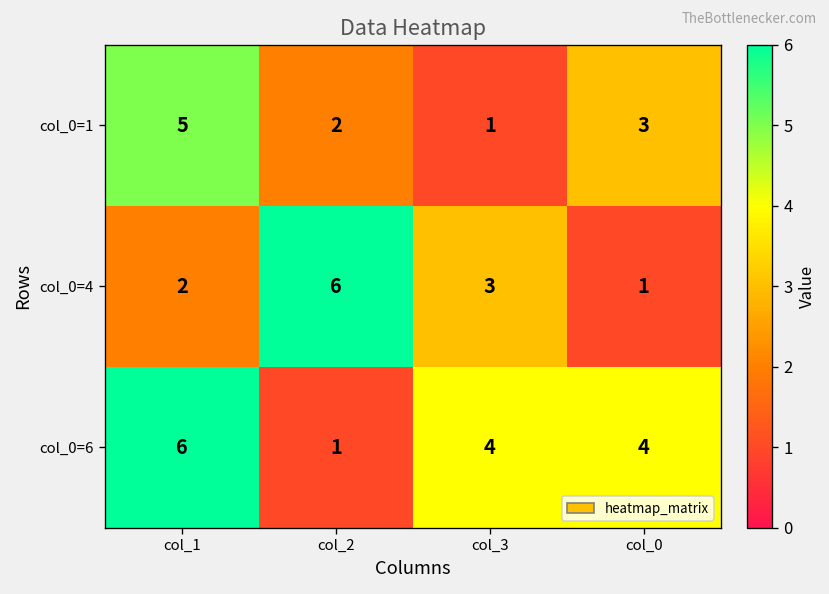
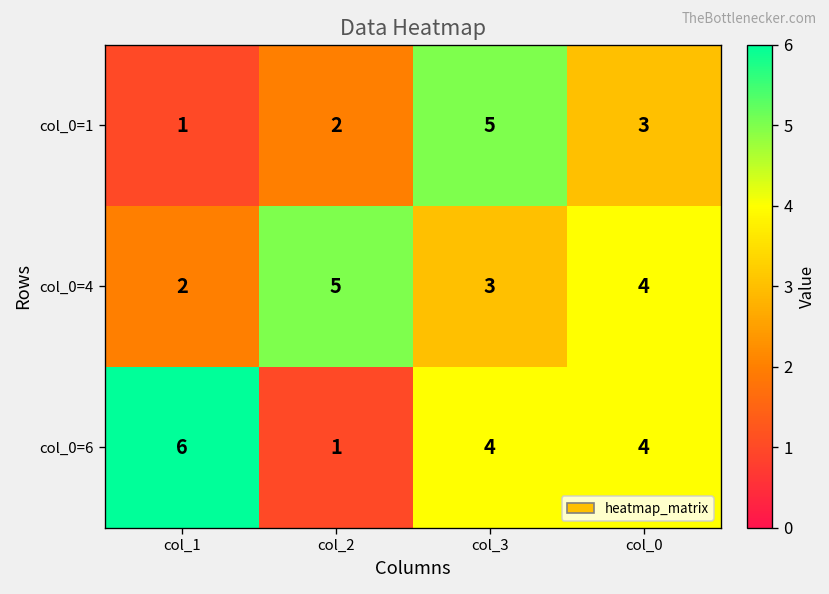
  {
    "col_0=1": {
-     "col_1": 5,
+     "col_1": 1,
      "col_2": 2,
-     "col_3": 1,
+     "col_3": 5,
      "col_0": 3
    },
    "col_0=4": {
      "col_1": 2,
-     "col_2": 6,
+     "col_2": 5,
      "col_3": 3,
-     "col_0": 1
+     "col_0": 4
    },
    "col_0=6": {
      "col_1": 6,
      "col_2": 1,
      "col_3": 4,
      "col_0": 4
    }
  }
